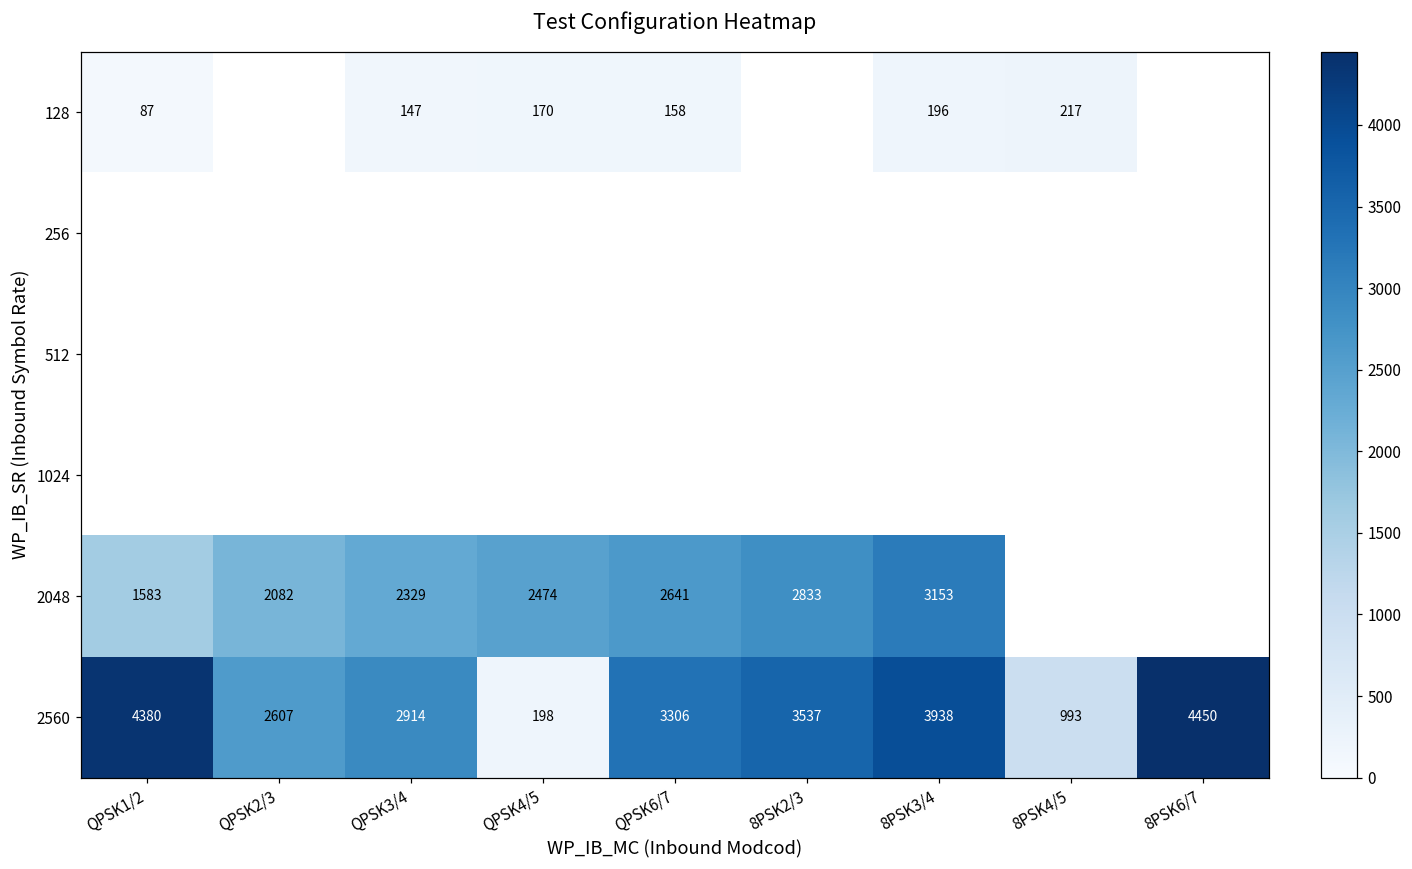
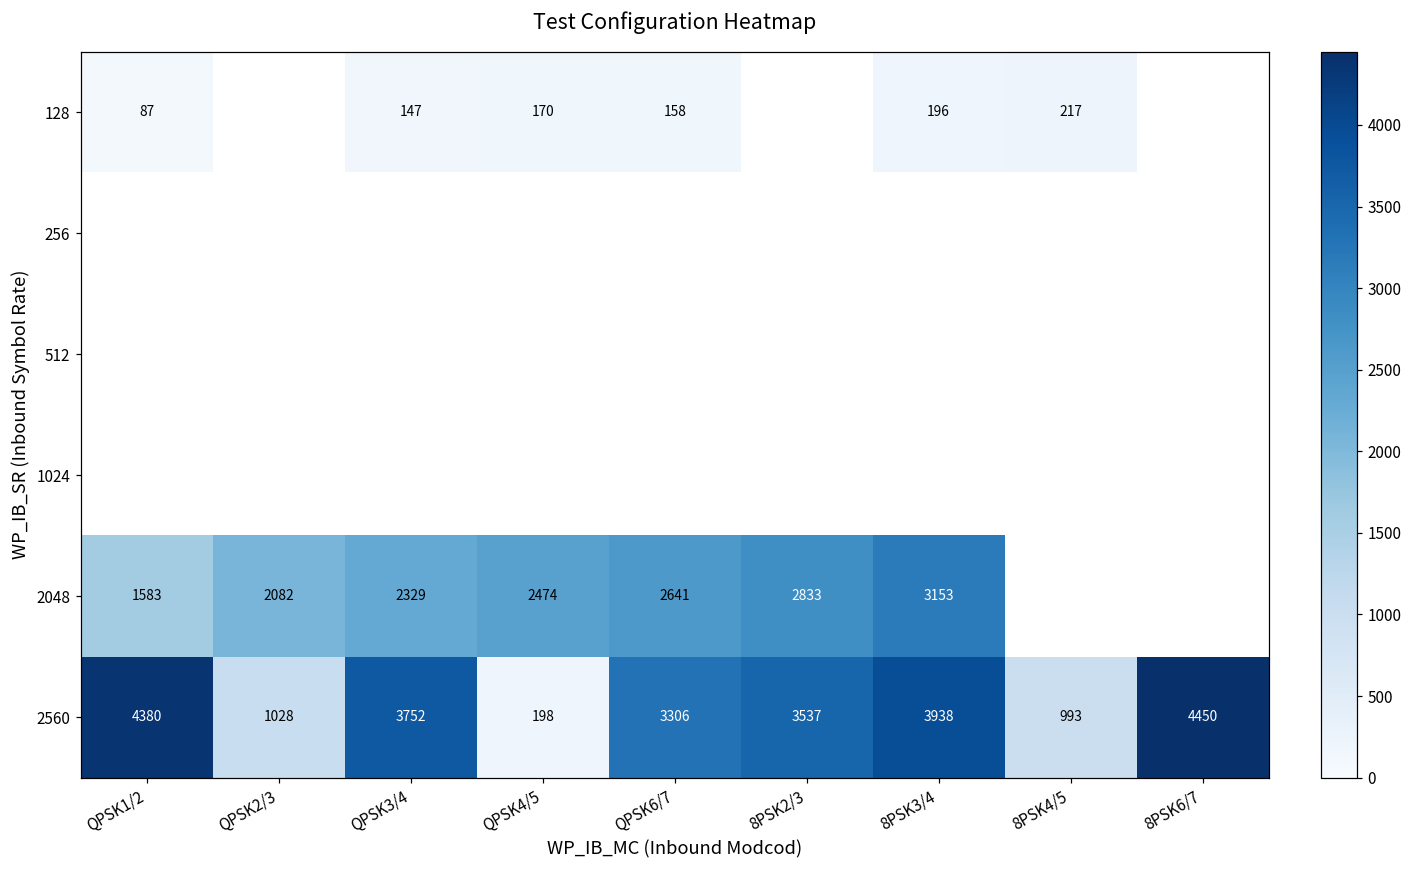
  {
    "128": {
      "QPSK1/2": 87,
      "QPSK3/4": 147,
      "QPSK4/5": 170,
      "QPSK6/7": 158,
      "8PSK3/4": 196,
      "8PSK4/5": 217
    },
    "2048": {
      "QPSK1/2": 1583,
      "QPSK2/3": 2082,
      "QPSK3/4": 2329,
      "QPSK4/5": 2474,
      "QPSK6/7": 2641,
      "8PSK2/3": 2833,
      "8PSK3/4": 3153
    },
    "2560": {
      "QPSK1/2": 4380,
-     "QPSK2/3": 2607,
-     "QPSK3/4": 2914,
+     "QPSK2/3": 1028,
+     "QPSK3/4": 3752,
      "QPSK4/5": 198,
      "QPSK6/7": 3306,
      "8PSK2/3": 3537,
      "8PSK3/4": 3938,
      "8PSK4/5": 993,
      "8PSK6/7": 4450
    }
  }
